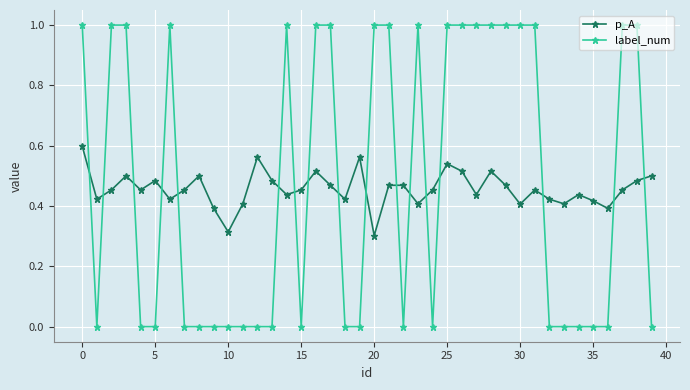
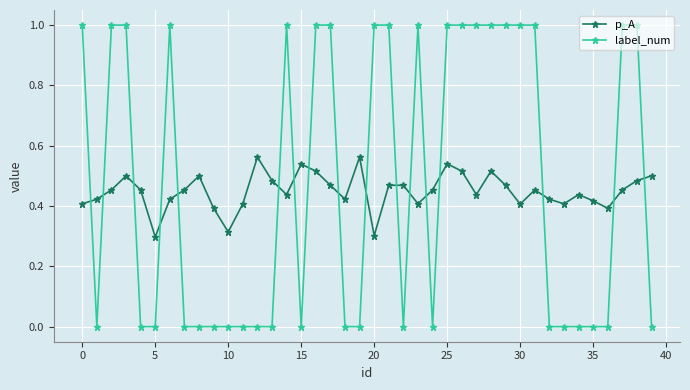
  {
    "p_A": {
-     "0": 0.60,
-     "5": 0.48,
+     "0": 0.41,
+     "5": 0.30,
      "10": 0.31,
-     "15": 0.45,
+     "15": 0.54,
      "20": 0.30,
      "25": 0.54,
      "30": 0.41,
      "35": 0.42
    },
    "label_num": {
      "0": 1.00,
      "5": 0.00,
      "10": 0.00,
      "15": 0.00,
      "20": 1.00,
      "25": 1.00,
      "30": 1.00,
      "35": 0.00
    }
  }
